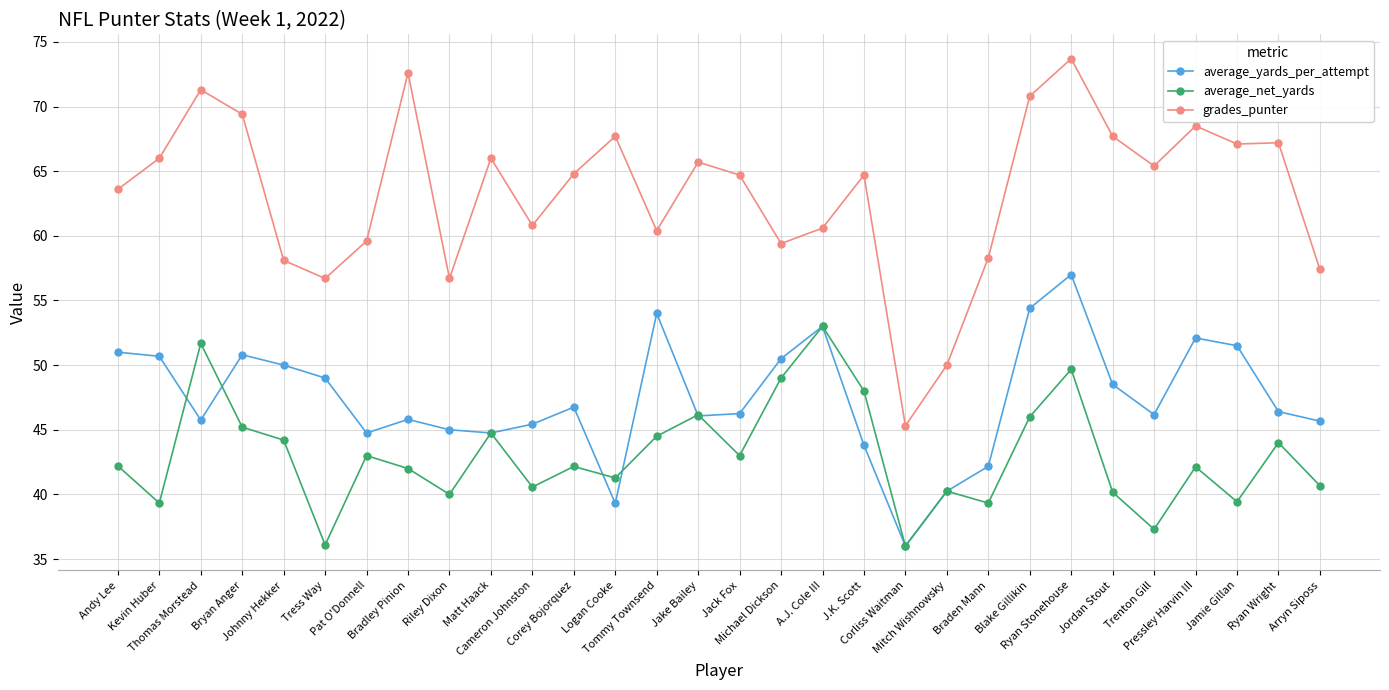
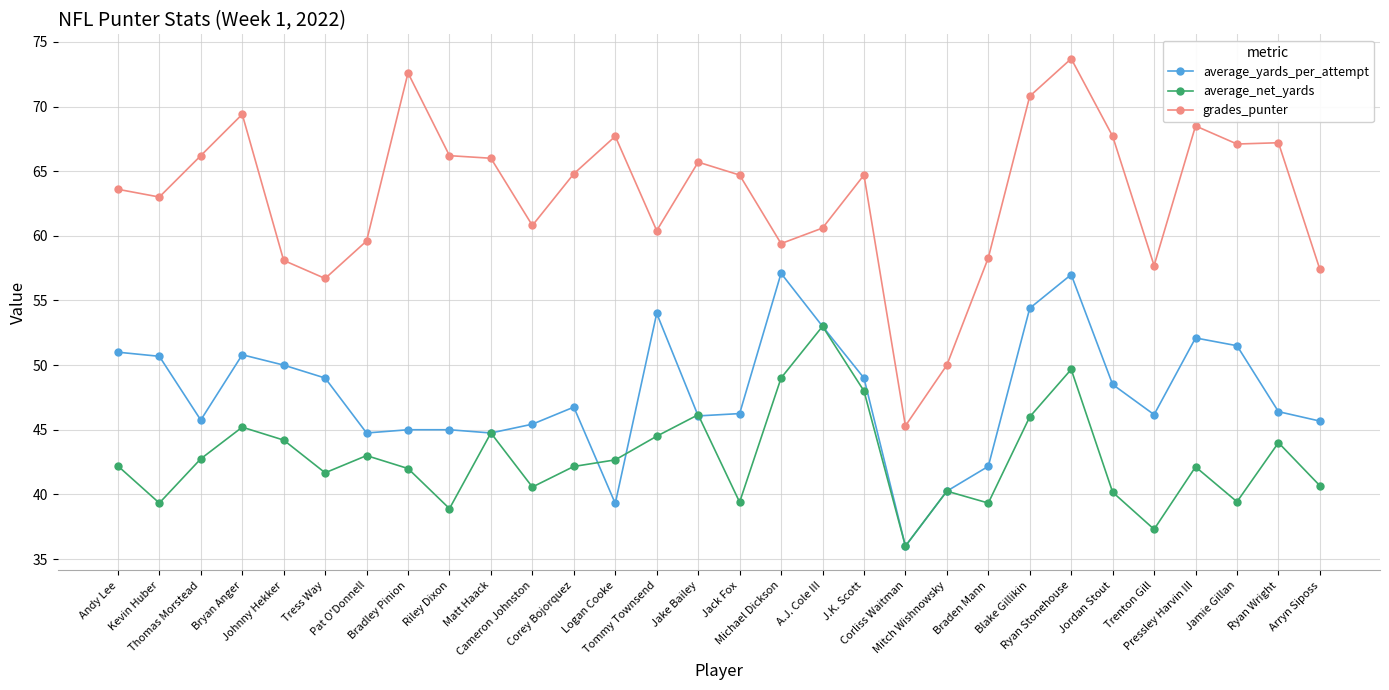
  {
    "average_yards_per_attempt": {
      "Andy Lee": 51.0,
      "Kevin Huber": 50.7,
      "Thomas Morstead": 45.8,
      "Bryan Anger": 50.8,
      "Johnny Hekker": 50.0,
      "Tress Way": 49.0,
      "Pat O'Donnell": 44.8,
-     "Bradley Pinion": 45.8,
+     "Bradley Pinion": 45.0,
      "Riley Dixon": 45.0,
      "Cameron Johnston": 45.4,
      "Corey Bojorquez": 46.8,
      "Logan Cooke": 39.3,
      "Tommy Townsend": 54.0,
      "Jack Fox": 46.3,
-     "Michael Dickson": 50.5,
-     "J.K. Scott": 43.8,
+     "Michael Dickson": 57.1,
+     "J.K. Scott": 49.0,
      "Braden Mann": 42.2,
      "Blake Gillikin": 54.4,
      "Ryan Stonehouse": 57.0,
      "Jordan Stout": 48.5,
      "Trenton Gill": 46.2,
      "Pressley Harvin III": 52.1,
      "Jamie Gillan": 51.5,
      "Ryan Wright": 46.4,
      "Arryn Siposs": 45.7
    },
    "average_net_yards": {
      "Andy Lee": 42.2,
      "Kevin Huber": 39.3,
-     "Thomas Morstead": 51.7,
+     "Thomas Morstead": 42.8,
      "Bryan Anger": 45.2,
      "Johnny Hekker": 44.2,
-     "Tress Way": 36.1,
+     "Tress Way": 41.7,
      "Pat O'Donnell": 43.0,
      "Bradley Pinion": 42.0,
-     "Riley Dixon": 40.0,
+     "Riley Dixon": 38.9,
      "Cameron Johnston": 40.6,
      "Corey Bojorquez": 42.2,
-     "Logan Cooke": 41.3,
+     "Logan Cooke": 42.7,
      "Tommy Townsend": 44.5,
-     "Jack Fox": 43.0,
+     "Jack Fox": 39.4,
      "Michael Dickson": 49.0,
      "J.K. Scott": 48.0,
      "Braden Mann": 39.3,
      "Blake Gillikin": 46.0,
      "Ryan Stonehouse": 49.7,
      "Jordan Stout": 40.2,
      "Trenton Gill": 37.3,
      "Pressley Harvin III": 42.1,
      "Jamie Gillan": 39.4,
      "Ryan Wright": 44.0,
      "Arryn Siposs": 40.7
    },
    "grades_punter": {
      "Andy Lee": 63.6,
-     "Kevin Huber": 66,
-     "Thomas Morstead": 71.3,
+     "Kevin Huber": 63,
+     "Thomas Morstead": 66.2,
      "Bryan Anger": 69.4,
      "Johnny Hekker": 58.1,
      "Tress Way": 56.7,
      "Pat O'Donnell": 59.6,
      "Bradley Pinion": 72.6,
-     "Riley Dixon": 56.7,
+     "Riley Dixon": 66.2,
      "Matt Haack": 66.0,
      "Cameron Johnston": 60.8,
      "Corey Bojorquez": 64.8,
      "Logan Cooke": 67.7,
      "Tommy Townsend": 60.4,
      "Jake Bailey": 65.7,
      "Jack Fox": 64.7,
      "Michael Dickson": 59.4,
      "A.J. Cole III": 60.6,
      "J.K. Scott": 64.7,
      "Corliss Waitman": 45.3,
      "Mitch Wishnowsky": 50.0,
      "Braden Mann": 58.3,
      "Blake Gillikin": 70.8,
      "Ryan Stonehouse": 73.7,
      "Jordan Stout": 67.7,
-     "Trenton Gill": 65.4,
+     "Trenton Gill": 57.7,
      "Pressley Harvin III": 68.5,
      "Jamie Gillan": 67.1,
      "Ryan Wright": 67.2,
      "Arryn Siposs": 57.4
    }
  }
